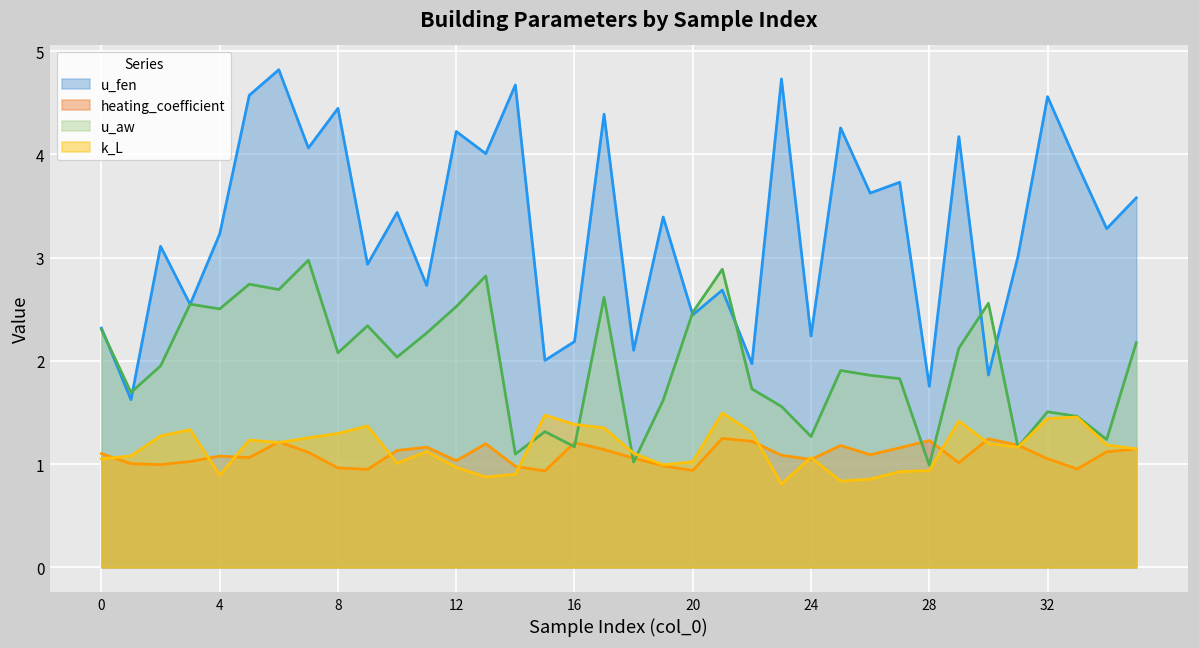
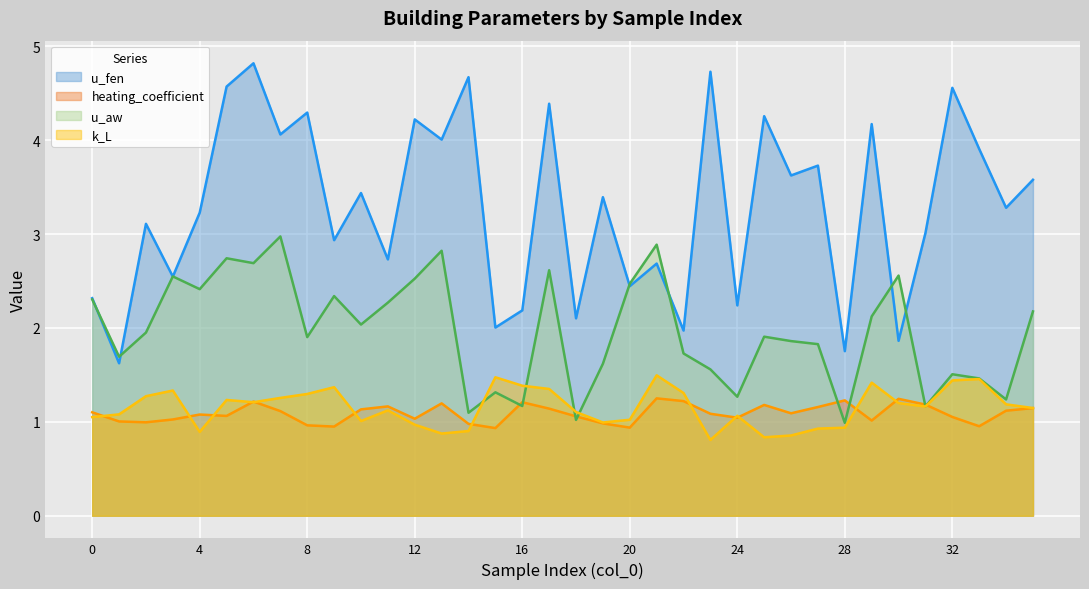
  {
    "u_fen": {
      "4": 3.2,
-     "8": 4.4,
+     "8": 4.3,
      "12": 4.2,
      "16": 2.2,
      "24": 2.2,
      "28": 1.8,
      "32": 4.6
    },
    "u_aw": {
-     "4": 2.5,
-     "8": 2.1,
+     "4": 2.4,
+     "8": 1.9,
      "12": 2.5,
      "16": 1.2,
      "24": 1.3,
      "28": 1.0,
      "32": 1.5
    }
  }
